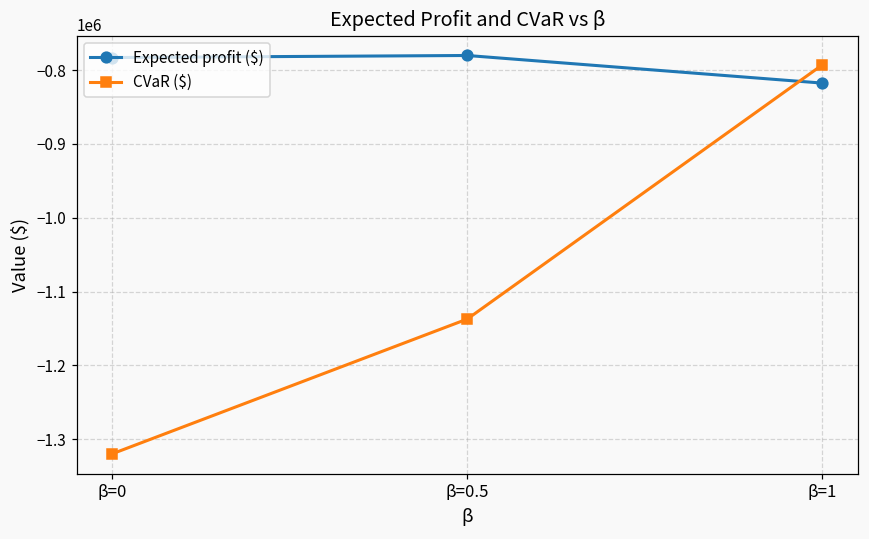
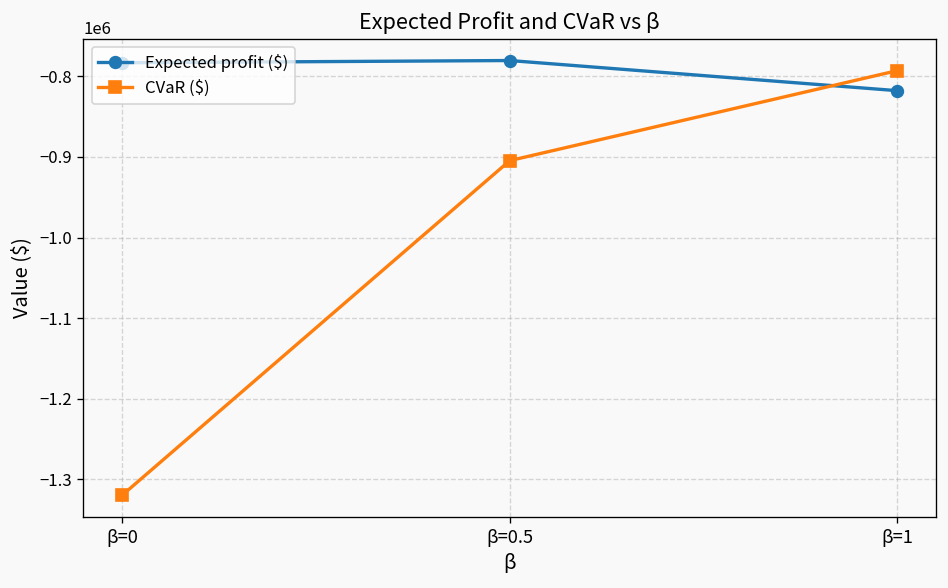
  {
    "Expected profit ($)": {
      "β=0.5": -780000,
      "β=1": -820000
    },
    "CVaR ($)": {
      "β=0": -1320000,
-     "β=0.5": -1140000,
+     "β=0.5": -900000,
      "β=1": -790000
    }
  }
